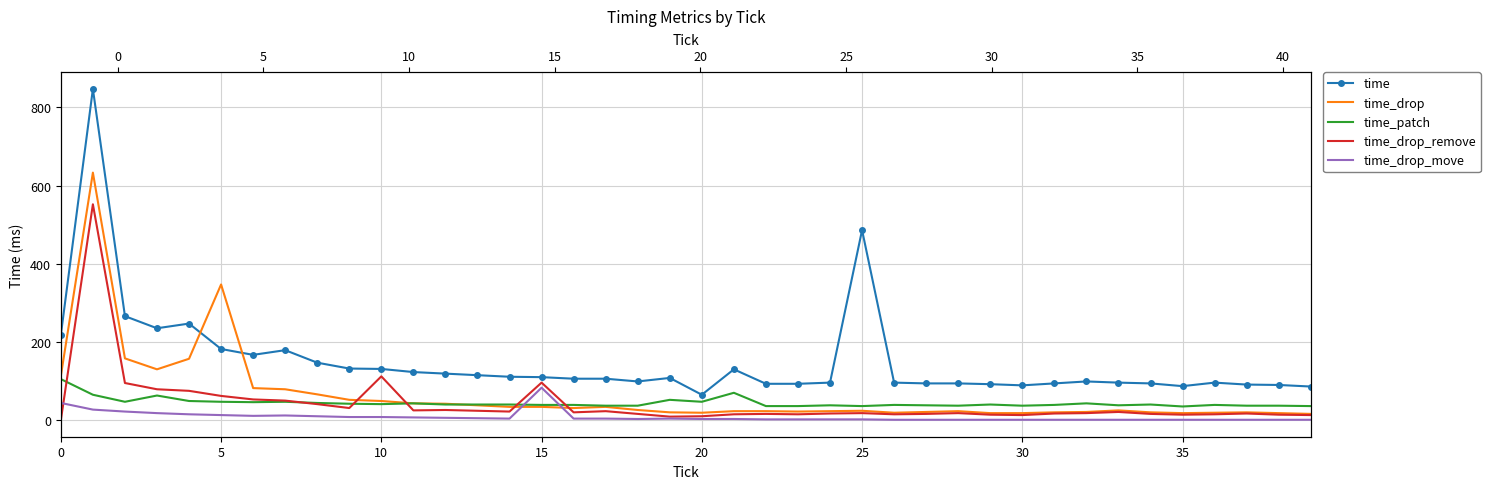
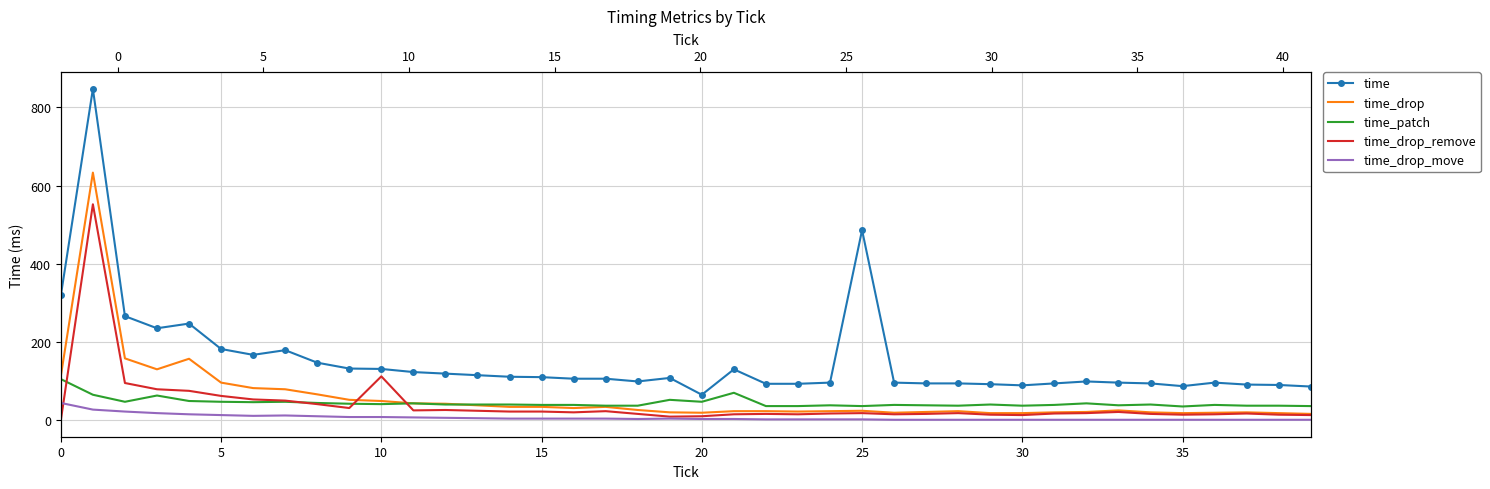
  {
    "time": {
-     "0": 220,
+     "0": 320,
      "5": 180,
      "10": 130,
      "15": 110,
      "20": 70,
      "25": 490,
      "30": 90,
      "35": 90
    },
    "time_drop": {
      "0": 110,
-     "5": 350,
+     "5": 100,
      "10": 50,
      "20": 20
    },
    "time_patch": {
      "0": 110,
      "5": 50,
      "10": 40,
      "20": 50,
      "25": 40,
      "30": 40,
      "35": 40
    },
    "time_drop_remove": {
      "0": 0,
      "5": 60,
      "10": 110,
-     "15": 100,
+     "15": 20,
      "20": 10
    },
    "time_drop_move": {
      "0": 40,
      "5": 10,
      "10": 10,
-     "15": 80,
+     "15": 0,
      "20": 0,
      "25": 0,
      "30": 0,
      "35": 0
    }
  }
